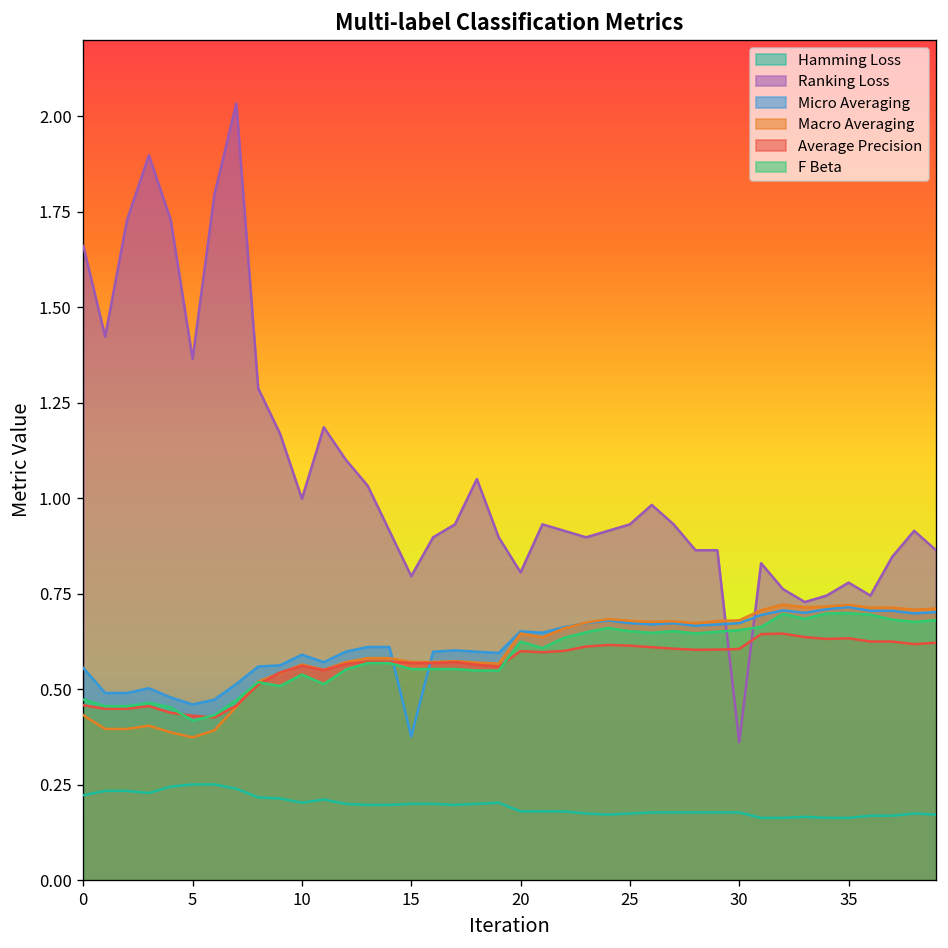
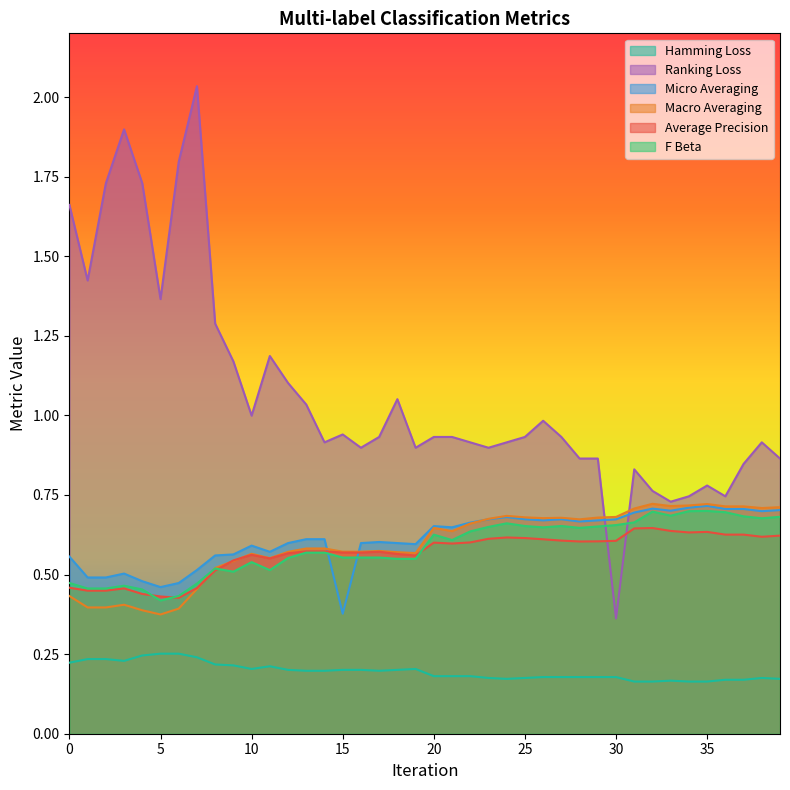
  {
    "Ranking Loss": {
      "0": 1.66,
      "5": 1.37,
      "10": 1.00,
-     "15": 0.80,
-     "20": 0.81,
+     "15": 0.94,
+     "20": 0.93,
      "25": 0.93,
      "30": 0.36,
      "35": 0.78
    },
    "Micro Averaging": {
      "0": 0.56,
      "5": 0.46,
      "10": 0.59,
      "15": 0.38
    }
  }
